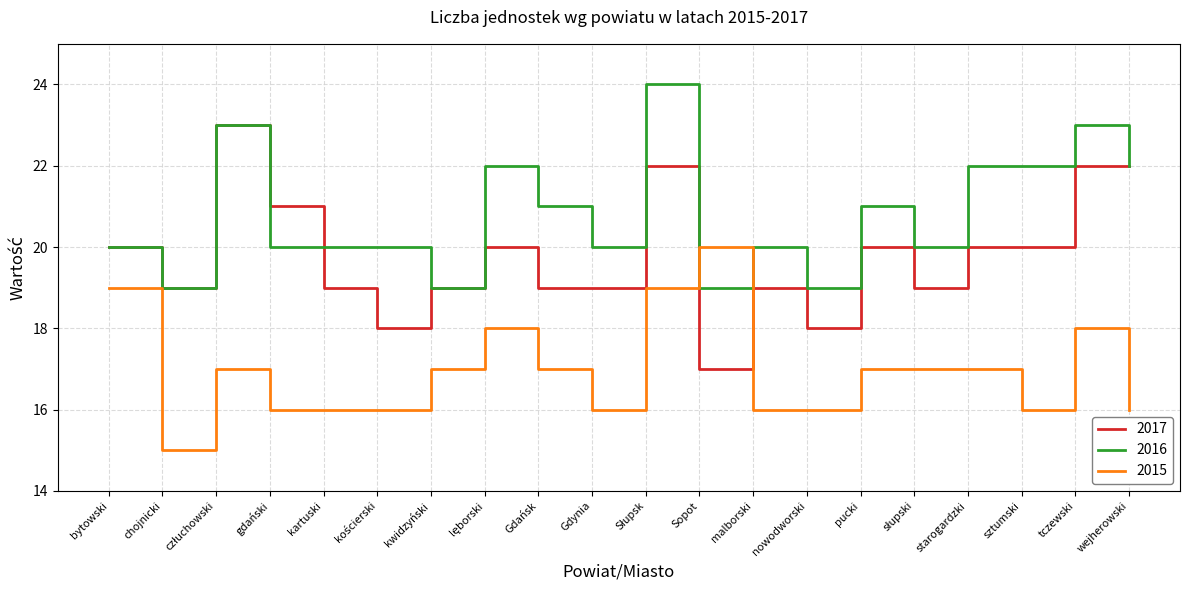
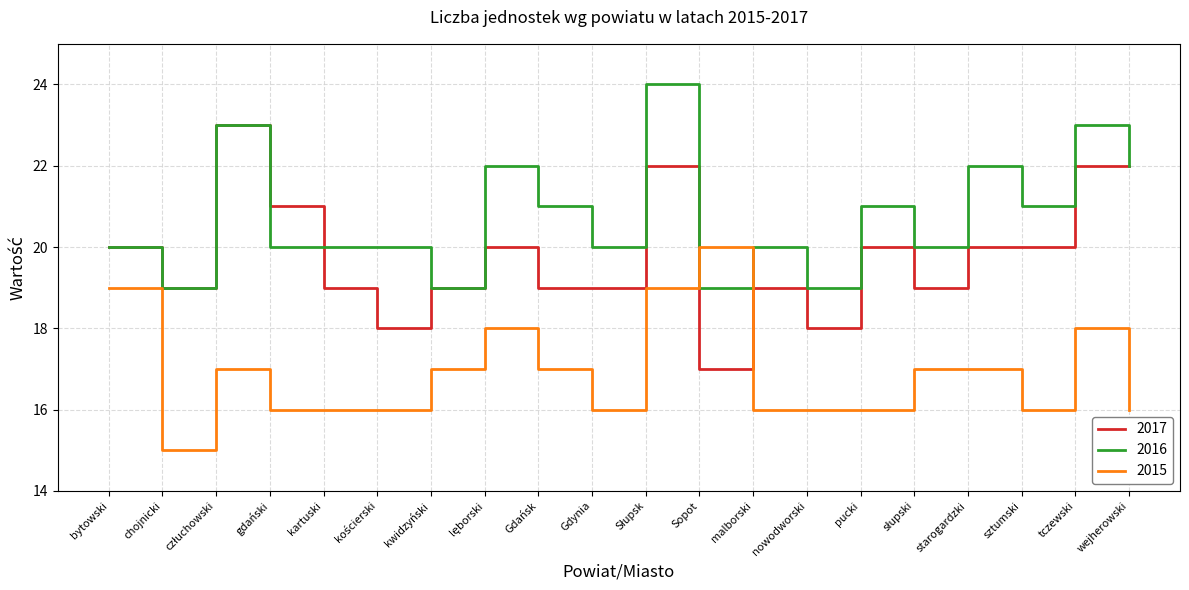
  {
    "2017": {
      "gdański": 21,
      "kartuski": 19,
      "kościerski": 18,
      "lęborski": 20,
      "Gdańsk": 19,
      "Gdynia": 19,
      "Słupsk": 22,
      "Sopot": 17,
      "malborski": 19,
      "nowodworski": 18,
      "pucki": 20,
      "słupski": 19,
      "starogardzki": 20,
      "sztumski": 20,
      "tczewski": 22
    },
    "2016": {
      "gdański": 20,
      "kartuski": 20,
      "kościerski": 20,
      "lęborski": 22,
      "Gdańsk": 21,
      "Gdynia": 20,
      "Słupsk": 24,
      "Sopot": 19,
      "malborski": 20,
      "nowodworski": 19,
      "pucki": 21,
      "słupski": 20,
      "starogardzki": 22,
-     "sztumski": 22,
+     "sztumski": 21,
      "tczewski": 23
    },
    "2015": {
      "bytowski": 19,
      "chojnicki": 15,
      "człuchowski": 17,
      "gdański": 16,
      "kartuski": 16,
      "kościerski": 16,
      "kwidzyński": 17,
      "lęborski": 18,
      "Gdańsk": 17,
      "Gdynia": 16,
      "Słupsk": 19,
      "Sopot": 20,
      "malborski": 16,
      "nowodworski": 16,
-     "pucki": 17,
+     "pucki": 16,
      "słupski": 17,
      "starogardzki": 17,
      "sztumski": 16,
      "tczewski": 18,
      "wejherowski": 16
    }
  }
